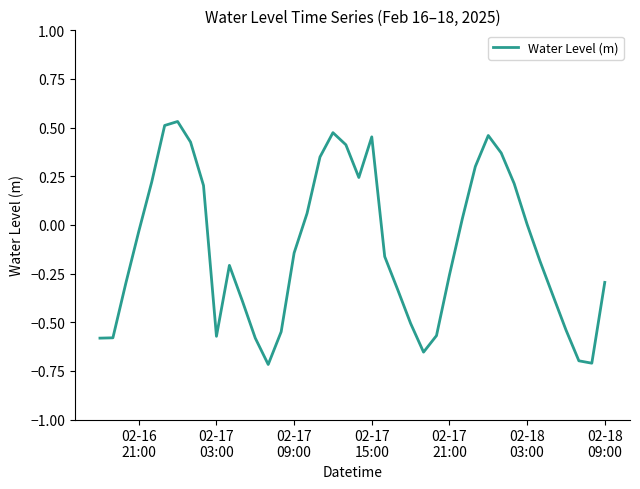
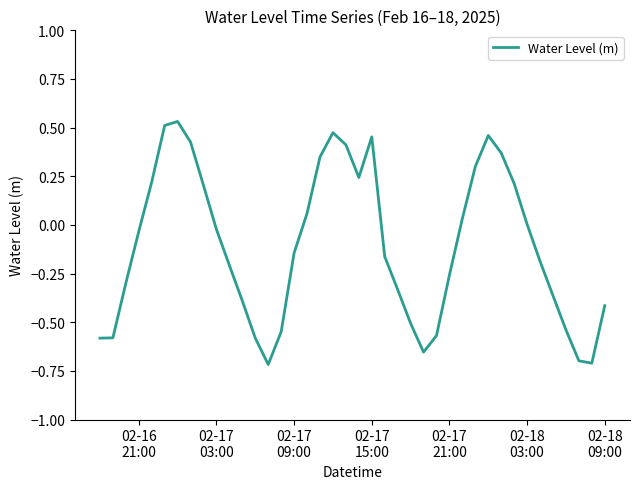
  {
    "02-16 21:00": -0.03,
-   "02-17 03:00": -0.57,
+   "02-17 03:00": -0.02,
    "02-17 09:00": -0.14,
    "02-17 15:00": 0.45,
    "02-17 21:00": -0.26,
    "02-18 03:00": 0.00,
-   "02-18 09:00": -0.30
+   "02-18 09:00": -0.41
  }
